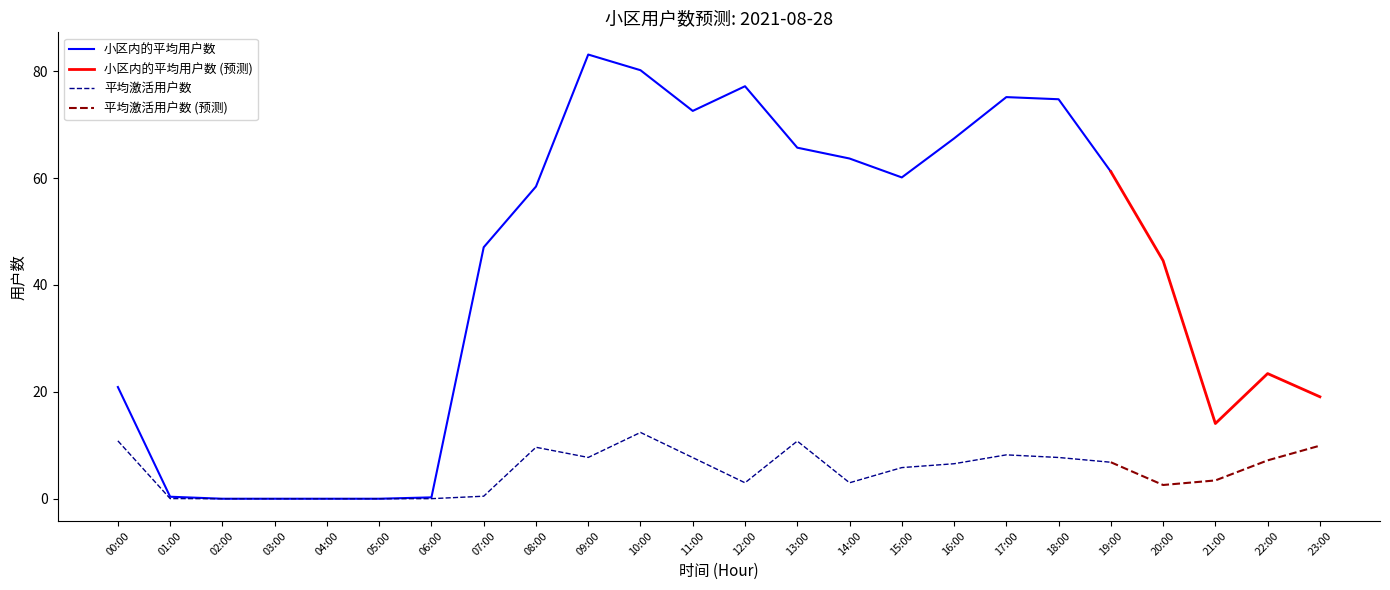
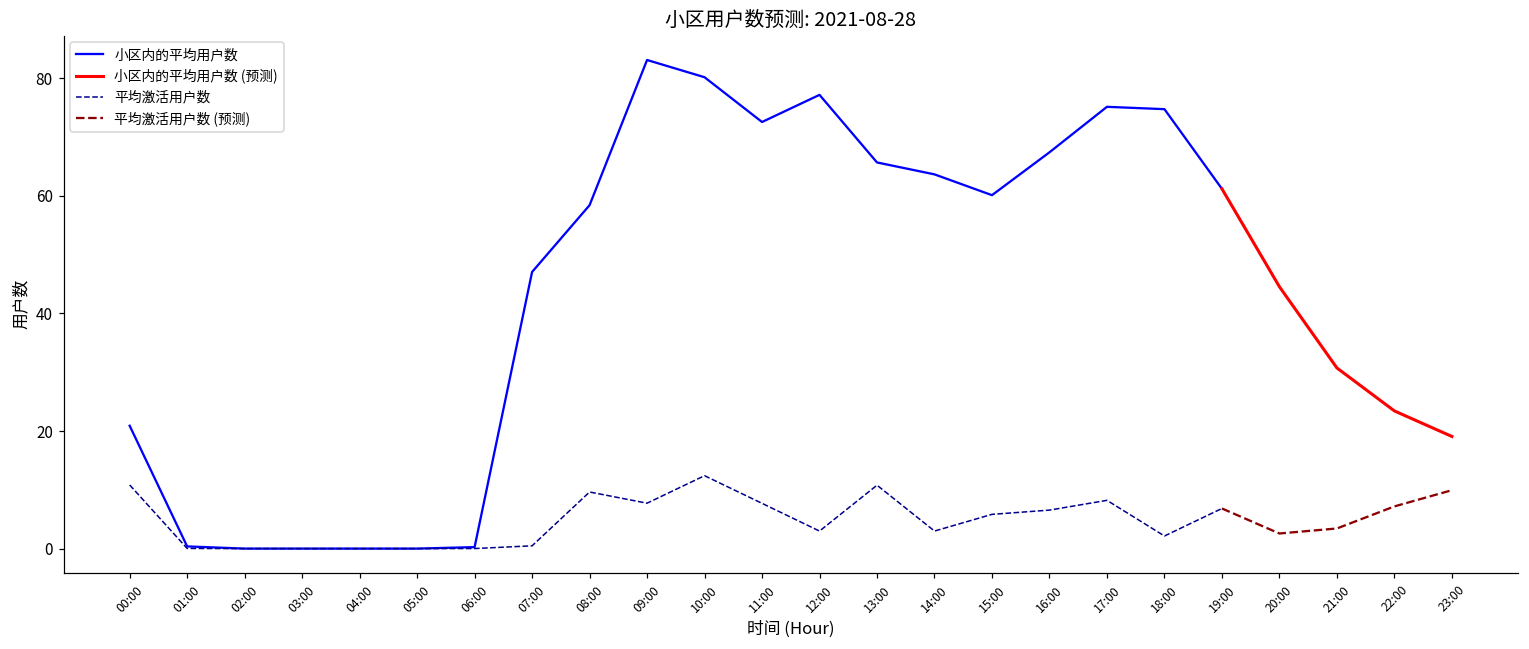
  {
    "小区内的平均用户数": {
      "00:00": 21,
      "07:00": 47,
      "08:00": 58,
      "09:00": 83,
      "10:00": 80,
      "11:00": 73,
      "12:00": 77,
      "13:00": 66,
      "14:00": 64,
      "15:00": 60,
      "16:00": 67,
      "17:00": 75,
      "18:00": 75
    },
    "小区内的平均用户数 (预测)": {
      "20:00": 45,
-     "21:00": 14,
+     "21:00": 31,
      "22:00": 23,
      "23:00": 19
    },
    "平均激活用户数": {
      "00:00": 11,
      "07:00": 0,
      "08:00": 10,
      "09:00": 8,
      "10:00": 12,
      "11:00": 8,
      "12:00": 3,
      "13:00": 11,
      "14:00": 3,
      "15:00": 6,
      "16:00": 7,
      "17:00": 8,
-     "18:00": 8
+     "18:00": 2
    },
    "平均激活用户数 (预测)": {
      "20:00": 3,
      "21:00": 3,
      "22:00": 7,
      "23:00": 10
    }
  }
